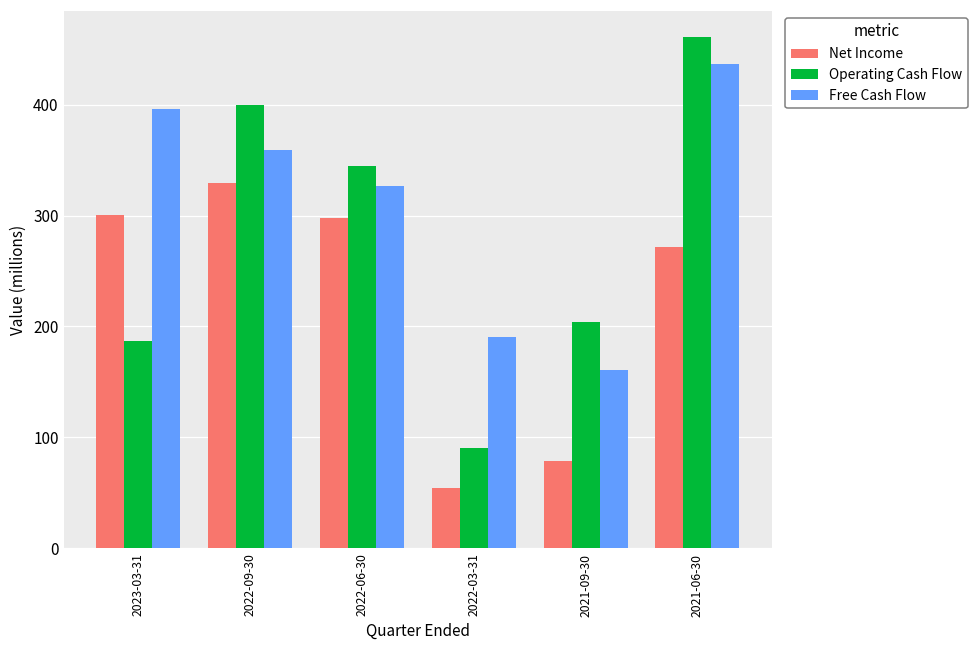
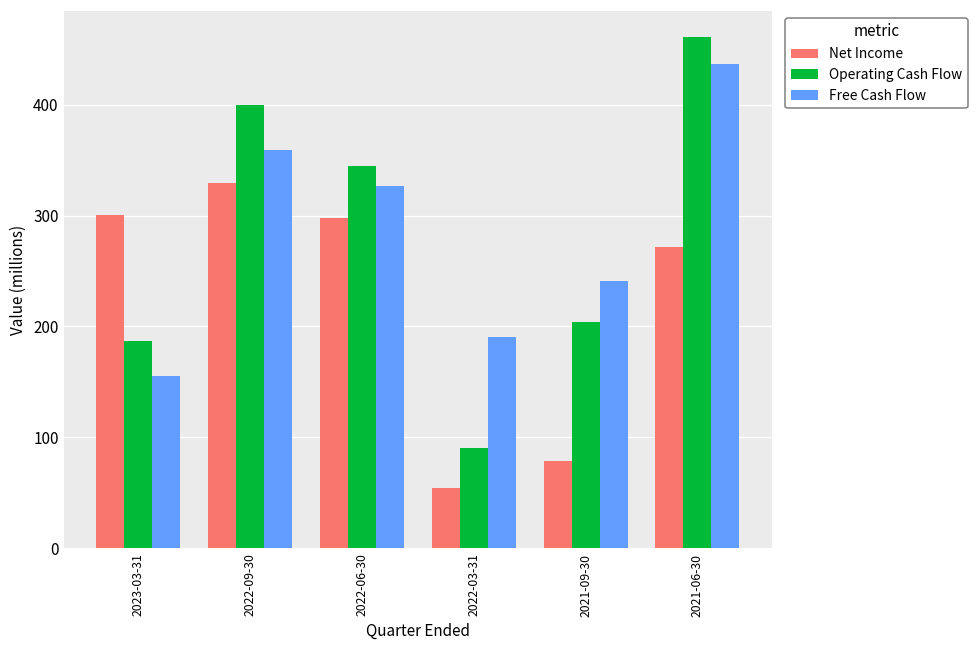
  {
    "Net Income": {
      "2023-03-31": 300,
      "2022-09-30": 329,
      "2022-06-30": 298,
      "2022-03-31": 54,
      "2021-09-30": 79,
      "2021-06-30": 271
    },
    "Operating Cash Flow": {
      "2023-03-31": 187,
      "2022-09-30": 399,
      "2022-06-30": 345,
      "2022-03-31": 91,
      "2021-09-30": 204,
      "2021-06-30": 462
    },
    "Free Cash Flow": {
-     "2023-03-31": 396,
+     "2023-03-31": 156,
      "2022-09-30": 359,
      "2022-06-30": 327,
      "2022-03-31": 190,
-     "2021-09-30": 161,
+     "2021-09-30": 241,
      "2021-06-30": 437
    }
  }
